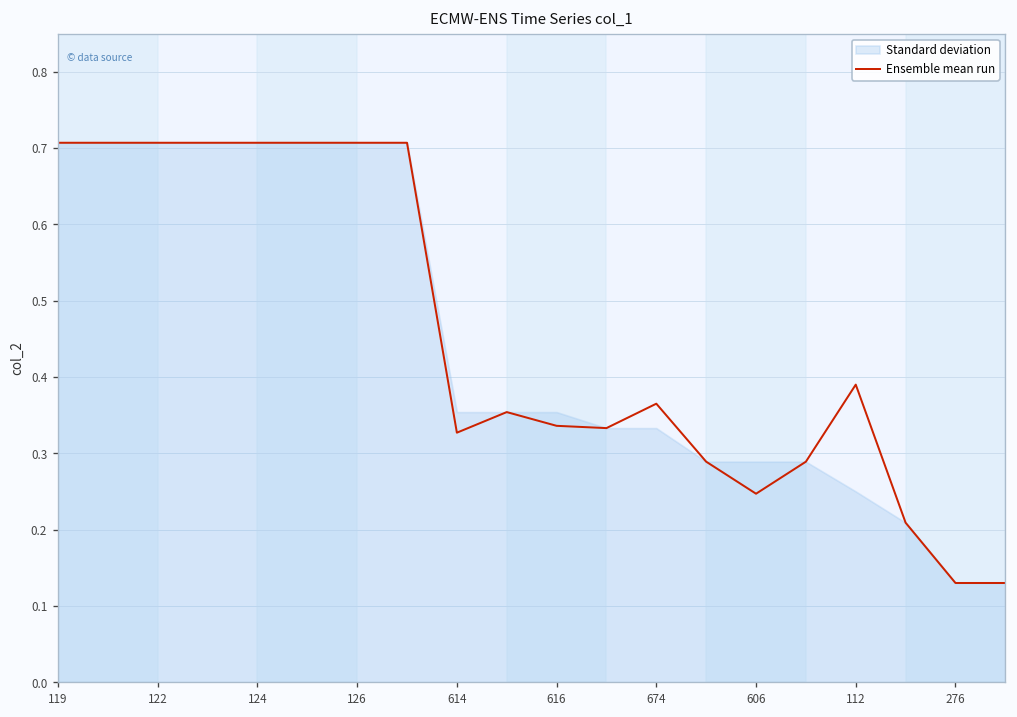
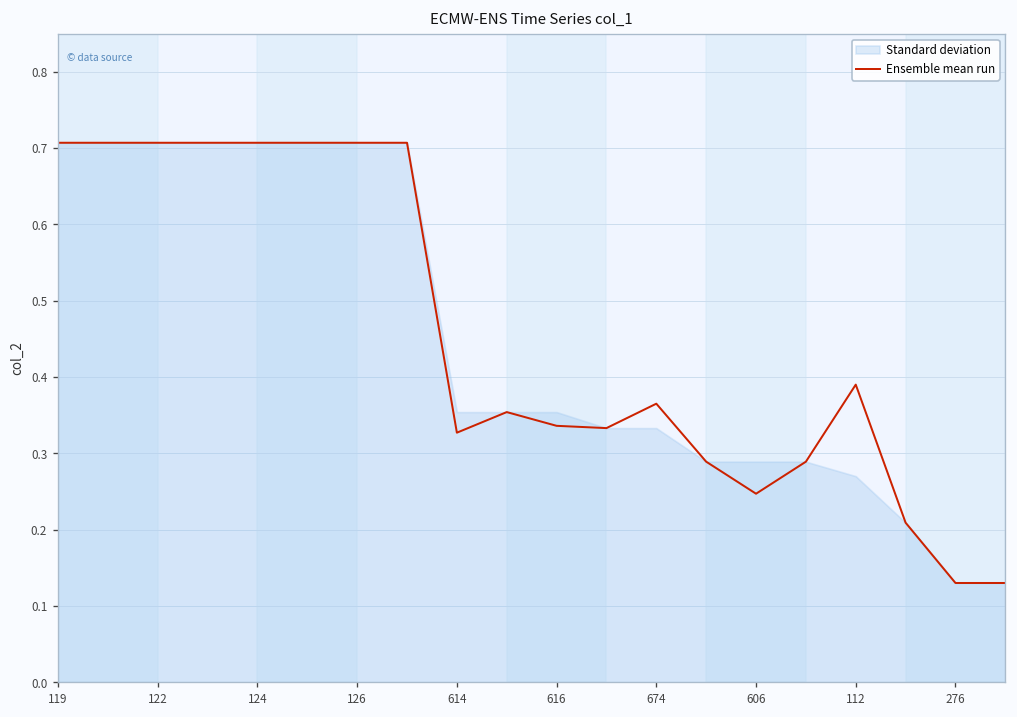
  {
    "Ensemble mean run": {
      "614": 0.33,
      "616": 0.34,
      "674": 0.37,
      "606": 0.25,
      "112": 0.39
    },
    "Standard deviation": {
      "614": 0.35,
      "616": 0.35,
      "674": 0.33,
      "606": 0.29,
-     "112": 0.25
+     "112": 0.27
    }
  }
